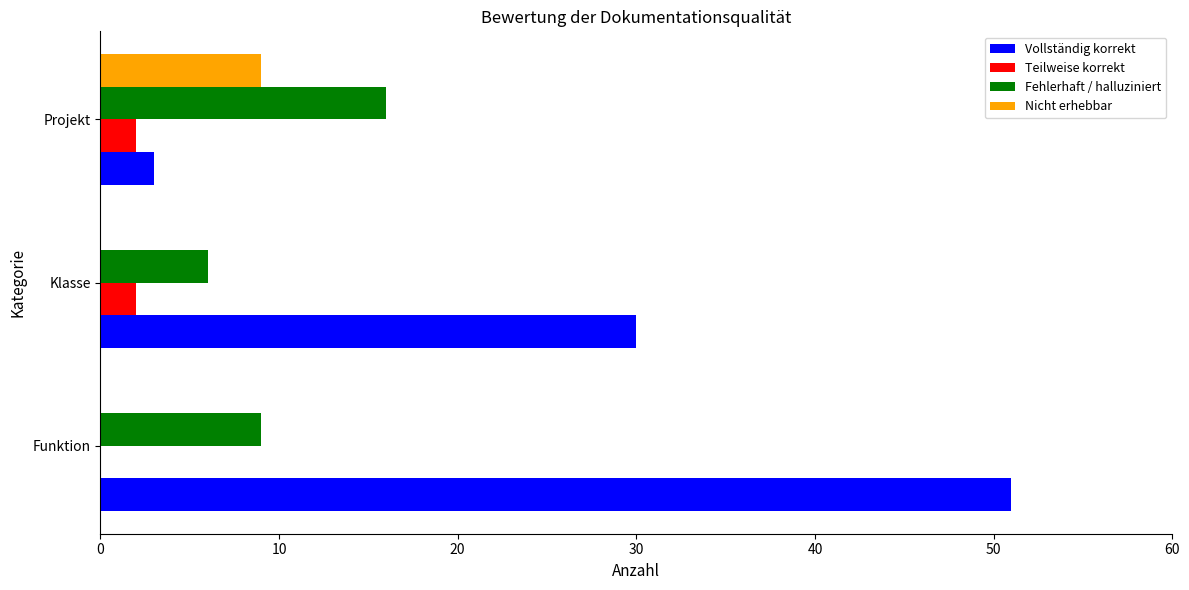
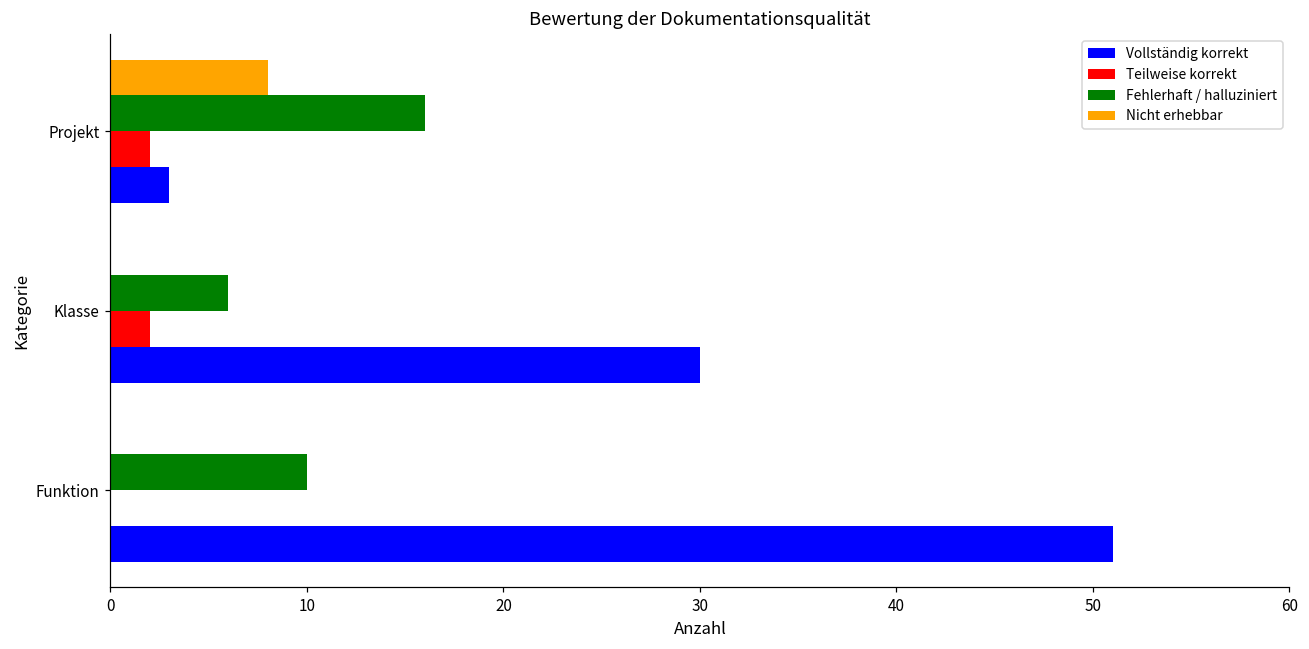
  {
    "Vollständig korrekt": {
      "Projekt": 3,
      "Klasse": 30,
      "Funktion": 51
    },
    "Teilweise korrekt": {
      "Projekt": 2,
      "Klasse": 2,
      "Funktion": 0
    },
    "Fehlerhaft / halluziniert": {
      "Projekt": 16,
      "Klasse": 6,
-     "Funktion": 9
+     "Funktion": 10
    },
    "Nicht erhebbar": {
-     "Projekt": 9,
+     "Projekt": 8,
      "Klasse": 0,
      "Funktion": 0
    }
  }
